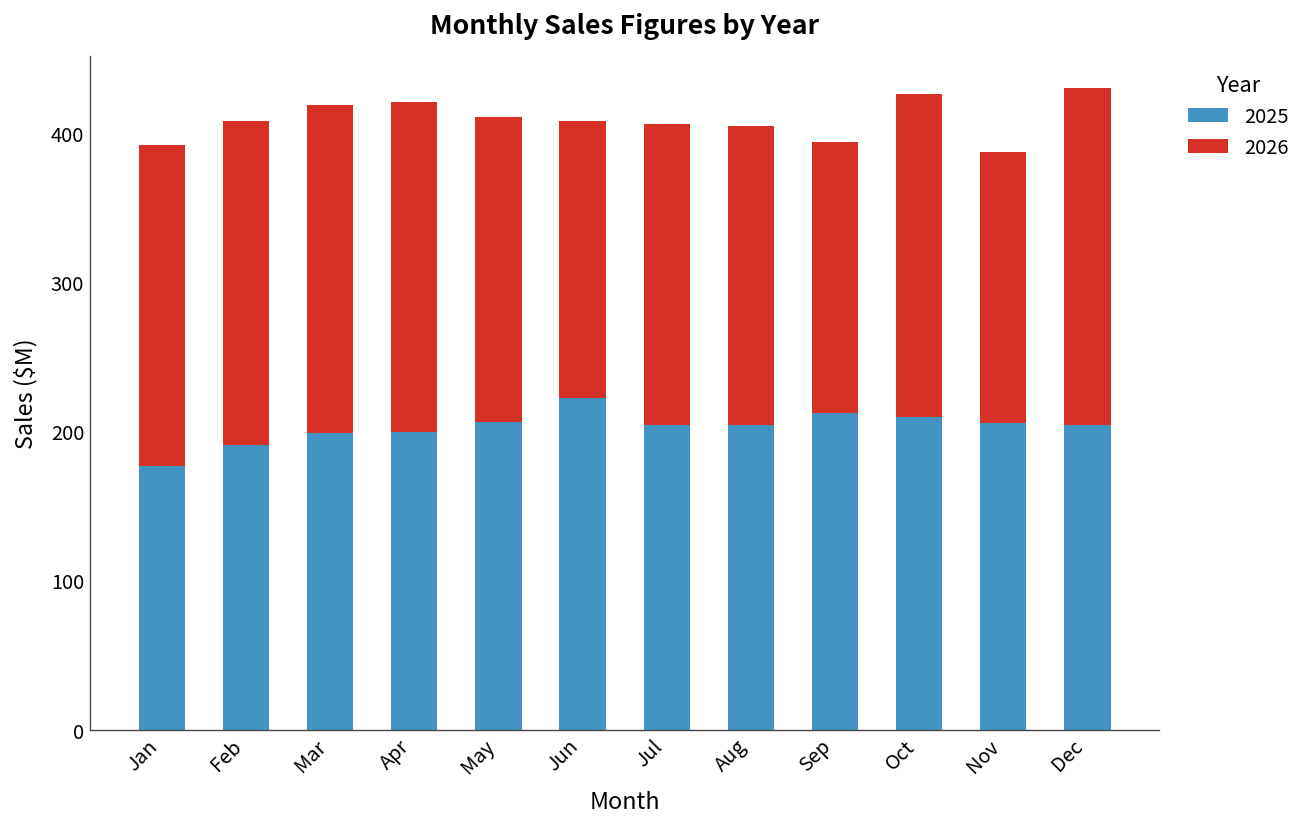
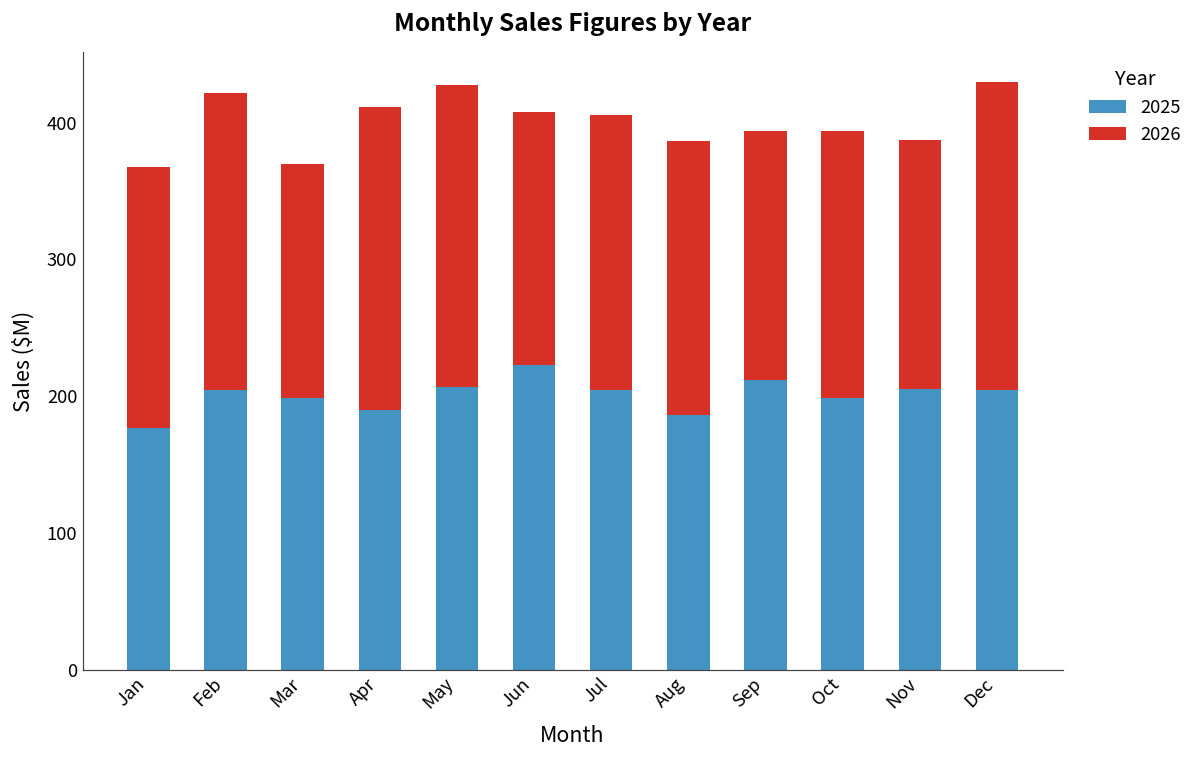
  {
    "2025": {
      "Jan": 177,
-     "Feb": 191,
+     "Feb": 204,
      "Mar": 199,
-     "Apr": 199,
+     "Apr": 190,
      "May": 206,
      "Jun": 223,
      "Jul": 204,
-     "Aug": 204,
+     "Aug": 186,
      "Sep": 212,
-     "Oct": 210,
+     "Oct": 199,
      "Nov": 205,
      "Dec": 204
    },
    "2026": {
-     "Jan": 215,
+     "Jan": 191,
      "Feb": 218,
-     "Mar": 220,
+     "Mar": 171,
      "Apr": 222,
-     "May": 204,
+     "May": 221,
      "Jun": 186,
      "Jul": 202,
      "Aug": 201,
      "Sep": 182,
-     "Oct": 216,
+     "Oct": 195,
      "Nov": 182,
      "Dec": 226
    }
  }
